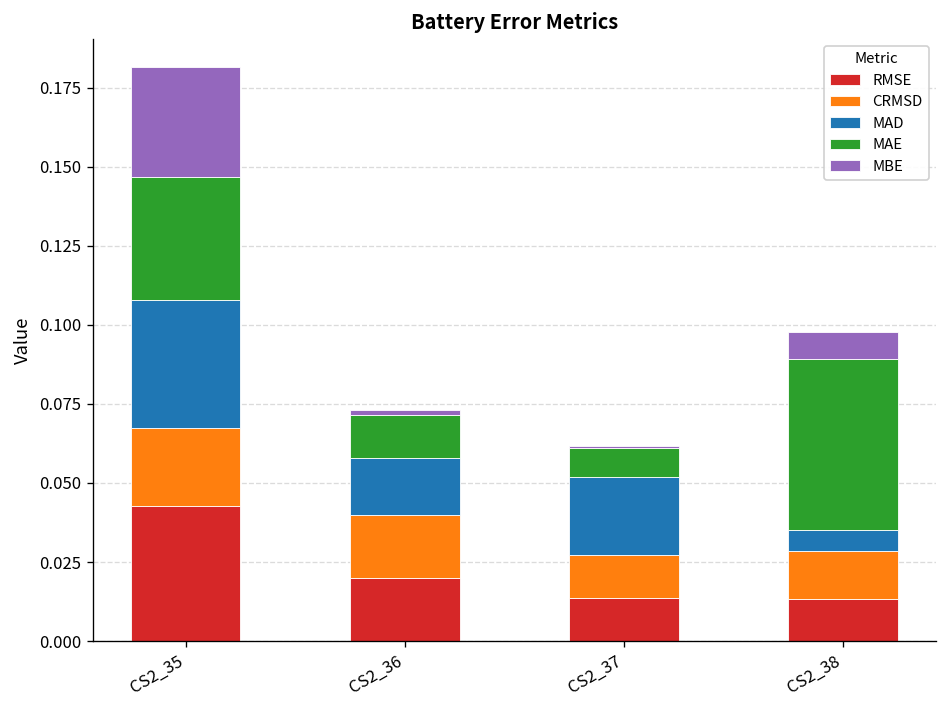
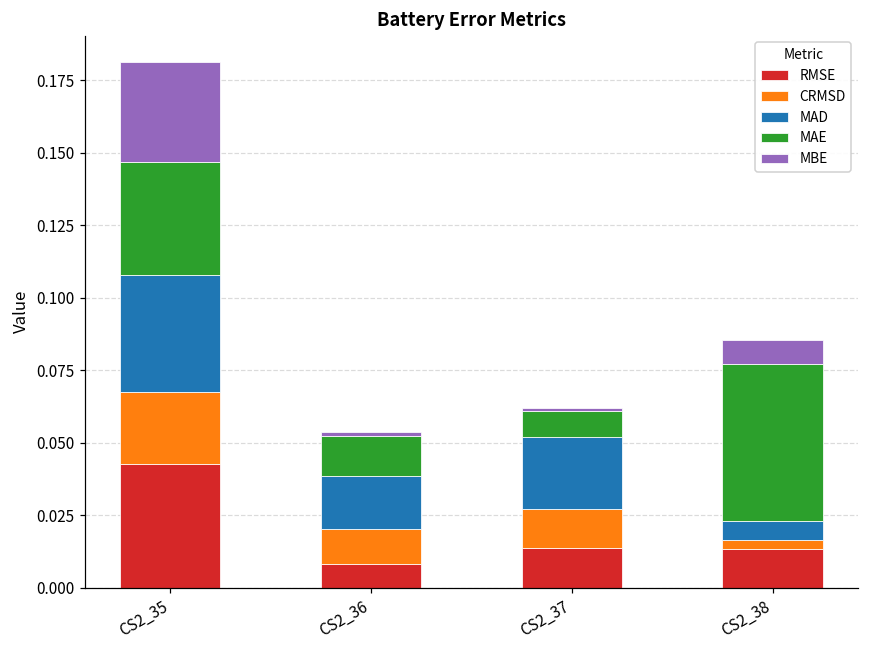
  {
    "RMSE": {
      "CS2_35": 0.043,
-     "CS2_36": 0.020,
+     "CS2_36": 0.008,
      "CS2_37": 0.014,
      "CS2_38": 0.013
    },
    "CRMSD": {
      "CS2_35": 0.025,
-     "CS2_36": 0.020,
+     "CS2_36": 0.012,
      "CS2_37": 0.014,
-     "CS2_38": 0.015
+     "CS2_38": 0.003
    },
    "MAD": {
      "CS2_35": 0.040,
      "CS2_36": 0.018,
      "CS2_37": 0.025,
      "CS2_38": 0.007
    },
    "MAE": {
      "CS2_35": 0.039,
      "CS2_36": 0.014,
      "CS2_37": 0.009,
      "CS2_38": 0.054
    },
    "MBE": {
      "CS2_35": 0.035,
      "CS2_36": 0.001,
      "CS2_38": 0.008
    }
  }
